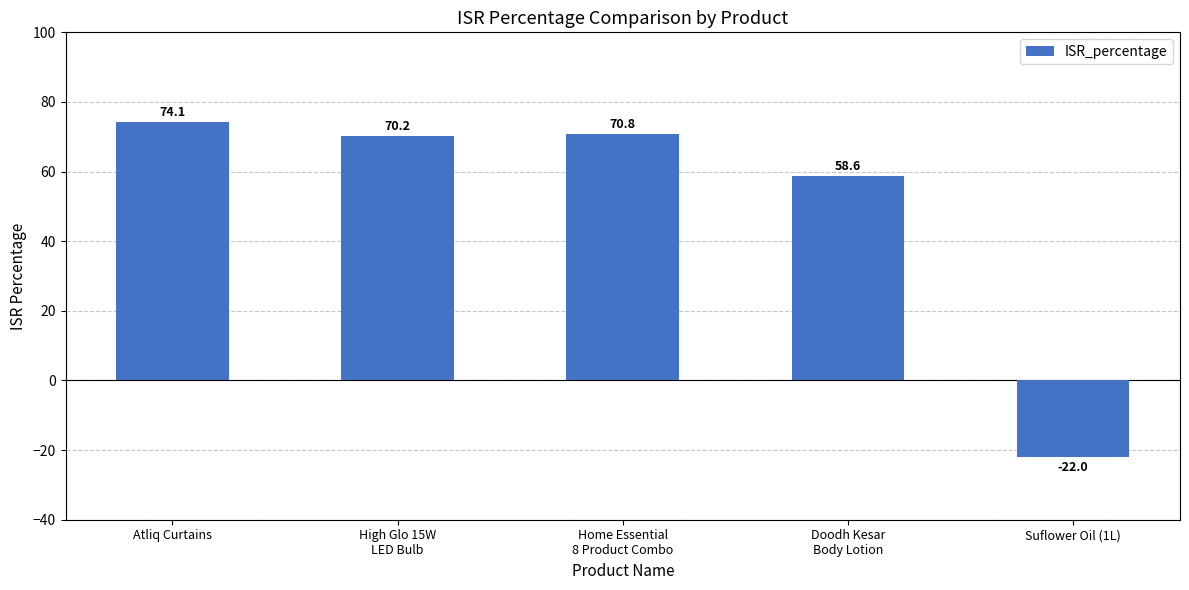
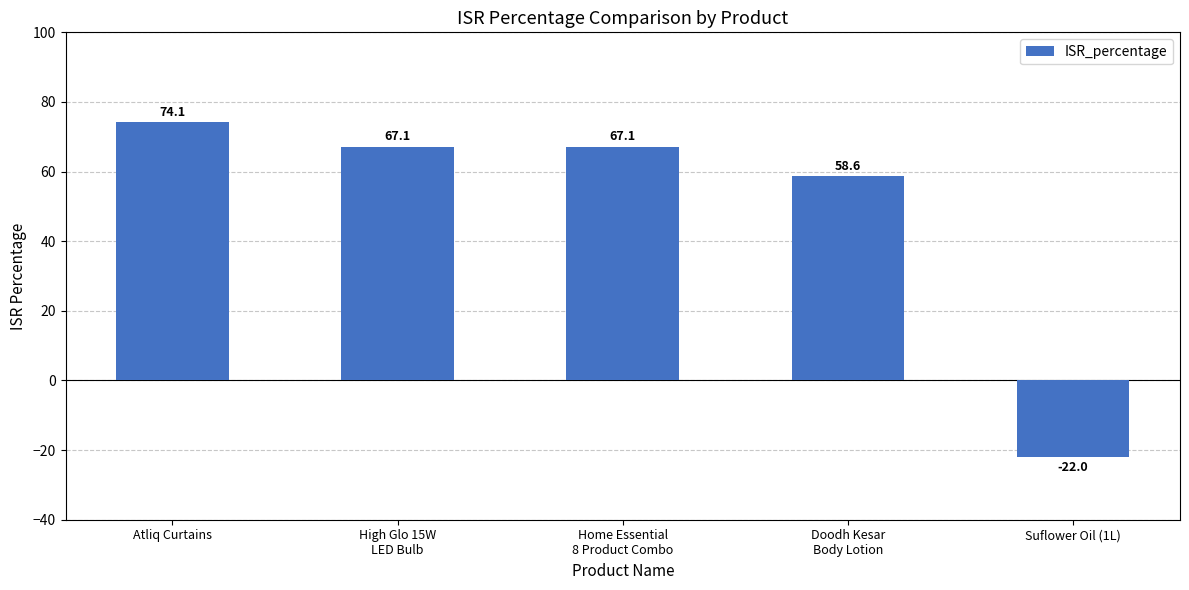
  {
    "Atliq Curtains": 74.1,
-   "High Glo 15W LED Bulb": 70.2,
-   "Home Essential 8 Product Combo": 70.8,
+   "High Glo 15W LED Bulb": 67.1,
+   "Home Essential 8 Product Combo": 67.1,
    "Doodh Kesar Body Lotion": 58.6,
    "Suflower Oil (1L)": -22.0
  }
